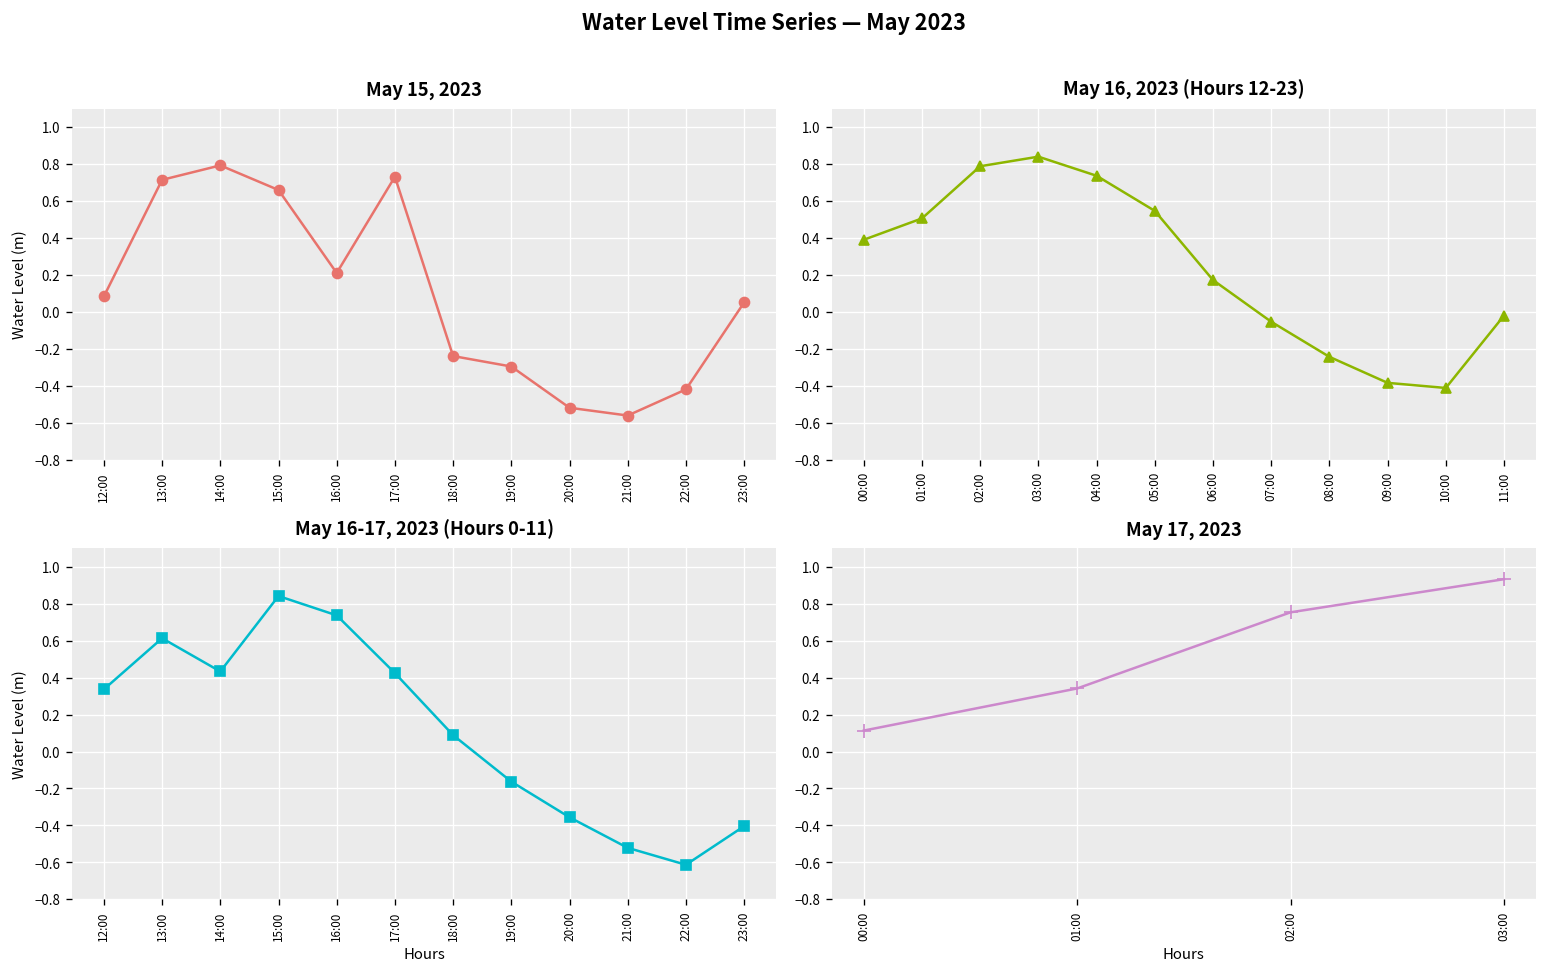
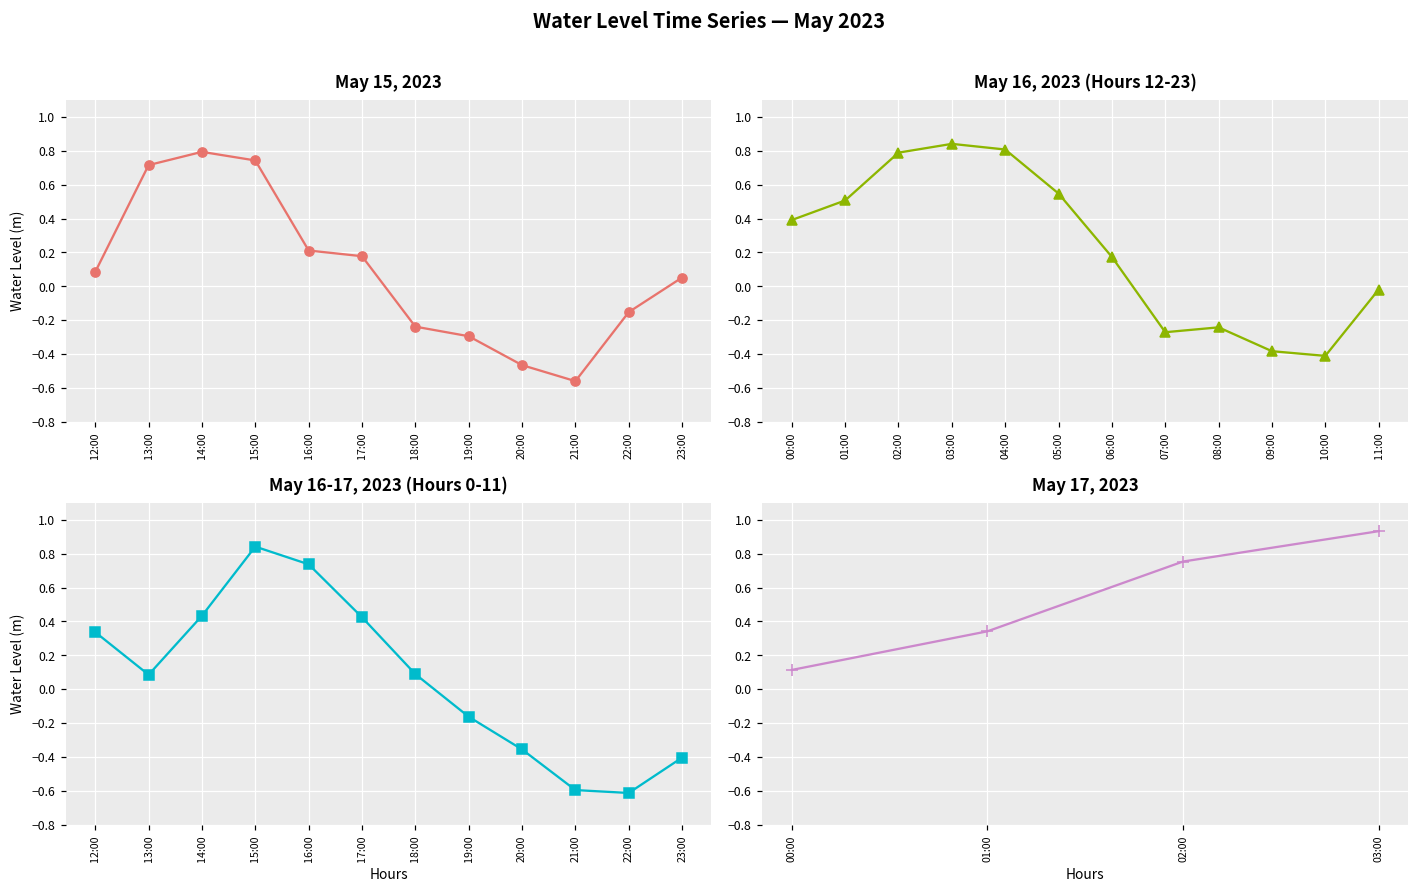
  {
    "May 15, 2023": {
      "12:00": 0.08,
      "13:00": 0.72,
      "14:00": 0.79,
-     "15:00": 0.66,
+     "15:00": 0.74,
      "16:00": 0.21,
-     "17:00": 0.73,
+     "17:00": 0.18,
      "18:00": -0.24,
      "19:00": -0.29,
-     "20:00": -0.52,
+     "20:00": -0.47,
      "21:00": -0.56,
-     "22:00": -0.42,
+     "22:00": -0.15,
      "23:00": 0.05
    },
    "May 16, 2023 (Hours 12-23)": {
      "00:00": 0.39,
      "01:00": 0.51,
      "02:00": 0.79,
      "03:00": 0.84,
-     "04:00": 0.74,
+     "04:00": 0.81,
      "05:00": 0.55,
      "06:00": 0.17,
-     "07:00": -0.05,
+     "07:00": -0.27,
      "08:00": -0.24,
      "09:00": -0.38,
      "10:00": -0.41,
      "11:00": -0.02
    },
    "May 16-17, 2023 (Hours 0-11)": {
      "12:00": 0.34,
-     "13:00": 0.61,
+     "13:00": 0.09,
      "14:00": 0.43,
      "15:00": 0.84,
      "16:00": 0.74,
      "17:00": 0.42,
      "18:00": 0.09,
      "19:00": -0.16,
      "20:00": -0.36,
-     "21:00": -0.52,
+     "21:00": -0.60,
      "22:00": -0.61,
      "23:00": -0.40
    },
    "May 17, 2023": {
      "00:00": 0.11,
      "01:00": 0.34,
      "02:00": 0.75,
      "03:00": 0.93
    }
  }
